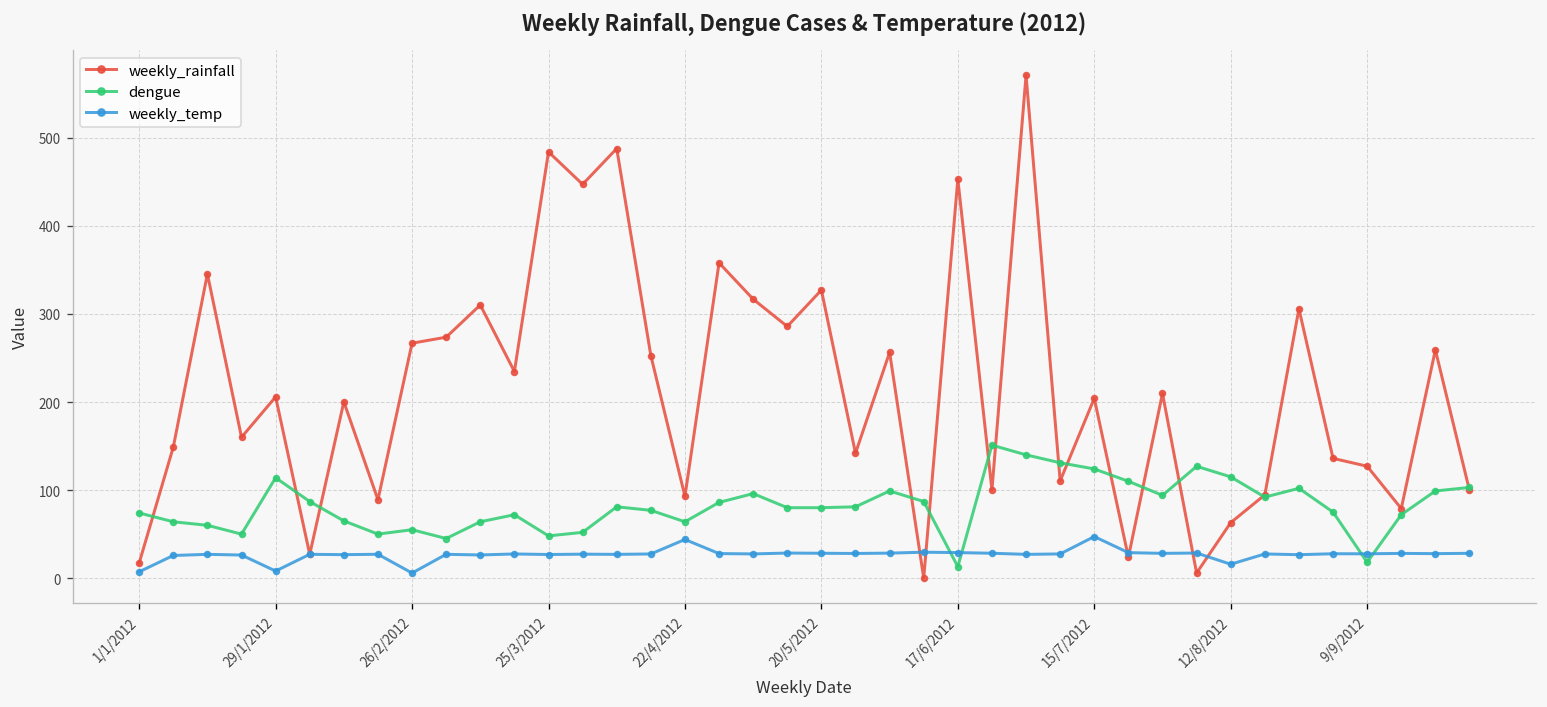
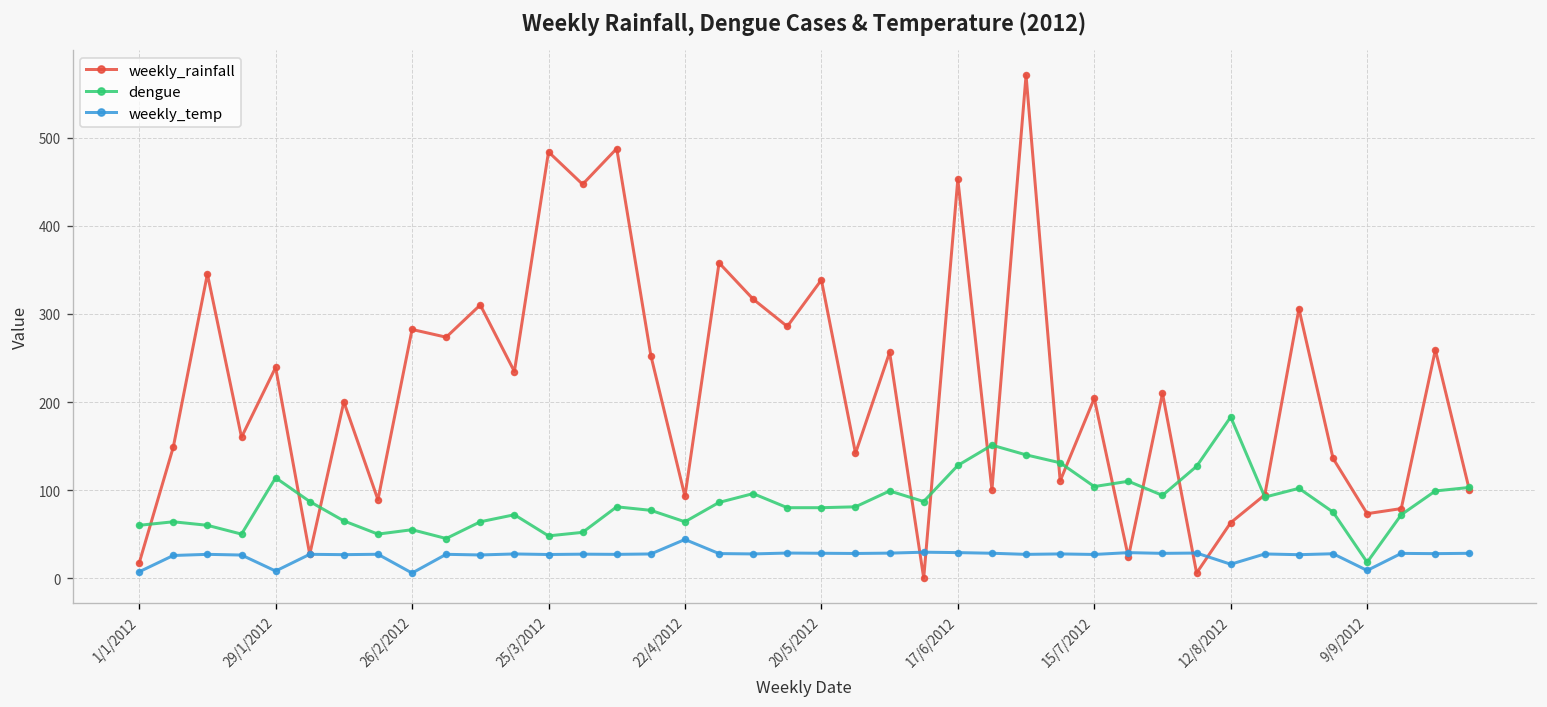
  {
    "weekly_rainfall": {
      "1/1/2012": 20,
-     "29/1/2012": 210,
-     "26/2/2012": 270,
+     "29/1/2012": 240,
+     "26/2/2012": 280,
      "25/3/2012": 480,
      "22/4/2012": 90,
-     "20/5/2012": 330,
+     "20/5/2012": 340,
      "17/6/2012": 450,
      "15/7/2012": 200,
      "12/8/2012": 60,
-     "9/9/2012": 130
+     "9/9/2012": 70
    },
    "dengue": {
-     "1/1/2012": 70,
+     "1/1/2012": 60,
      "29/1/2012": 110,
      "26/2/2012": 60,
      "25/3/2012": 50,
      "22/4/2012": 60,
      "20/5/2012": 80,
-     "17/6/2012": 10,
-     "15/7/2012": 120,
-     "12/8/2012": 120,
+     "17/6/2012": 130,
+     "15/7/2012": 100,
+     "12/8/2012": 180,
      "9/9/2012": 20
    },
    "weekly_temp": {
      "1/1/2012": 10,
      "29/1/2012": 10,
      "26/2/2012": 10,
      "25/3/2012": 30,
      "22/4/2012": 40,
      "20/5/2012": 30,
      "17/6/2012": 30,
-     "15/7/2012": 50,
+     "15/7/2012": 30,
      "12/8/2012": 20,
-     "9/9/2012": 30
+     "9/9/2012": 10
    }
  }
